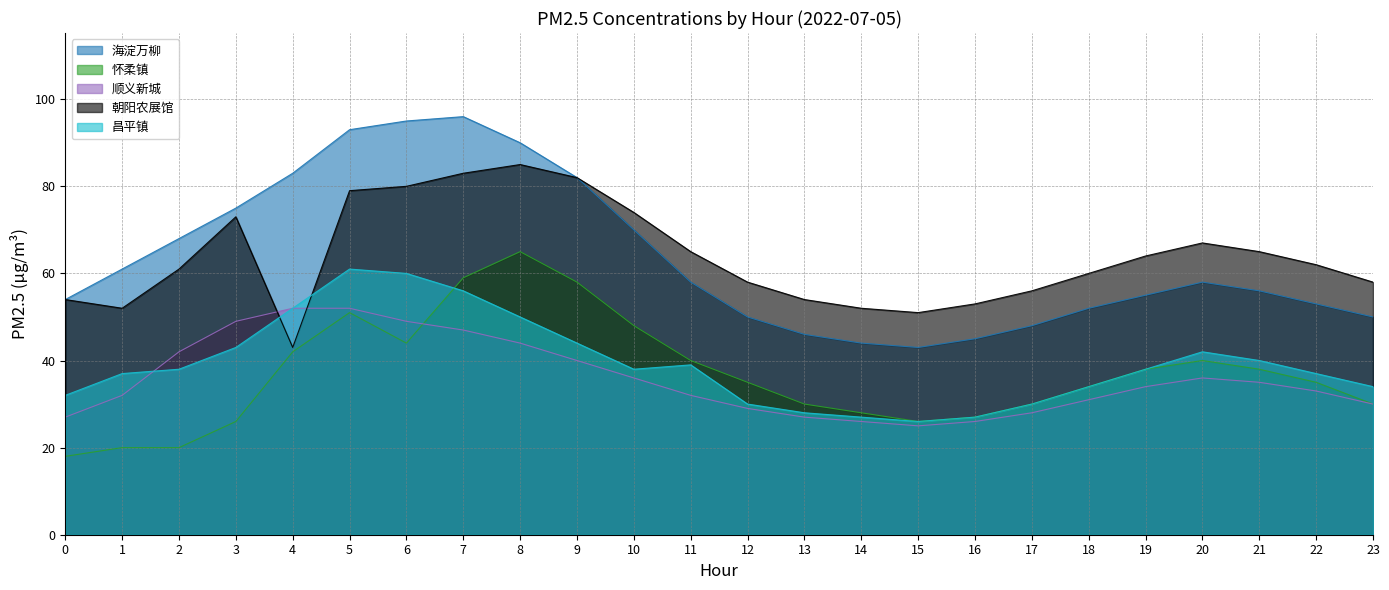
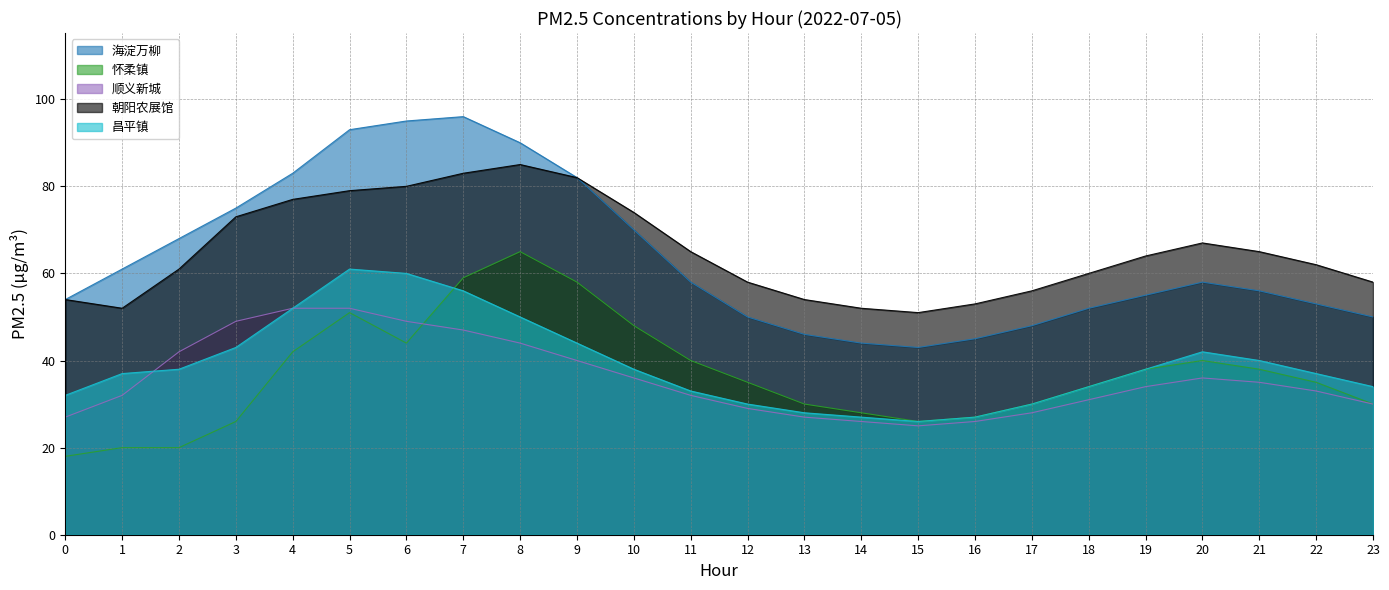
  {
    "海淀万柳": {
      "1": 61,
      "2": 68,
      "3": 75,
      "4": 83,
      "5": 93,
      "6": 95,
      "7": 96,
      "8": 90,
      "10": 70,
      "11": 58,
      "12": 50,
      "13": 46,
      "14": 44,
      "15": 43,
      "16": 45,
      "17": 48,
      "18": 52,
      "19": 55,
      "20": 58,
      "21": 56,
      "22": 53,
      "23": 50
    },
    "怀柔镇": {
      "0": 18,
      "1": 20,
      "2": 20,
      "3": 26,
      "4": 42,
      "5": 51,
      "6": 44,
      "7": 59,
      "8": 65,
      "9": 58,
      "10": 48,
      "11": 40,
      "12": 35,
      "13": 30,
      "14": 28,
      "20": 40,
      "21": 38,
      "22": 35
    },
    "顺义新城": {
      "0": 27,
      "1": 32,
      "2": 42,
      "3": 49,
      "5": 52,
      "6": 49,
      "7": 47,
      "8": 44,
      "9": 40,
      "10": 36,
      "11": 32,
      "12": 29,
      "13": 27,
      "14": 26,
      "15": 25,
      "16": 26,
      "17": 28,
      "18": 31,
      "19": 34,
      "20": 36,
      "21": 35,
      "22": 33
    },
    "朝阳农展馆": {
      "1": 52,
      "2": 61,
      "3": 73,
-     "4": 43,
+     "4": 77,
      "5": 79,
      "6": 80,
      "7": 83,
      "8": 85,
      "10": 74,
      "11": 65,
      "12": 58,
      "13": 54,
      "14": 52,
      "15": 51,
      "16": 53,
      "17": 56,
      "18": 60,
      "19": 64,
      "20": 67,
      "21": 65,
      "22": 62,
      "23": 58
    },
    "昌平镇": {
      "0": 32,
      "1": 37,
      "2": 38,
      "3": 43,
      "5": 61,
      "6": 60,
      "7": 56,
      "8": 50,
      "9": 44,
      "10": 38,
-     "11": 39,
+     "11": 33,
      "12": 30,
      "13": 28,
      "14": 27,
      "20": 42,
      "21": 40,
      "22": 37,
      "23": 34
    }
  }
